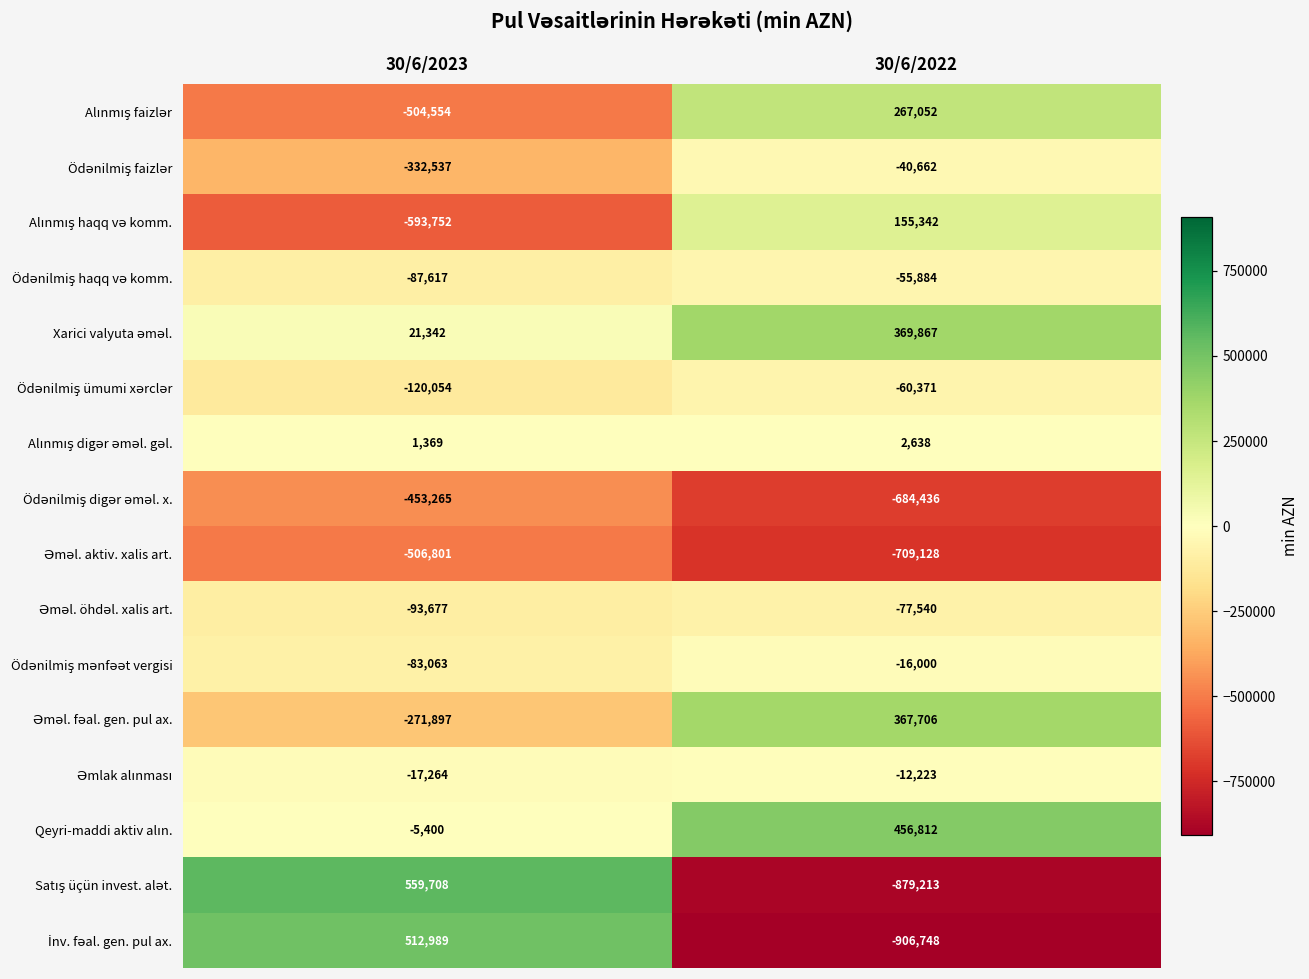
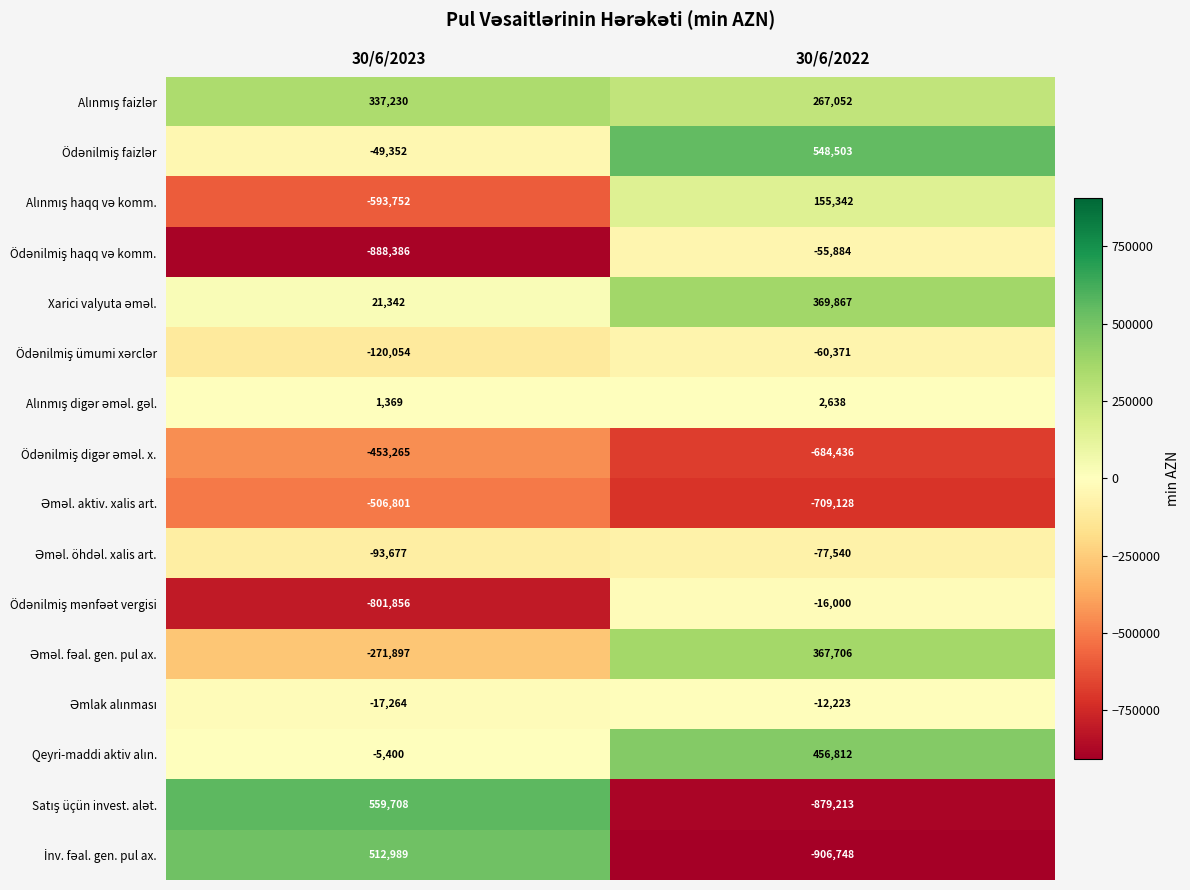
  {
    "Alınmış faizlər": {
-     "30/6/2023": "-504,554",
+     "30/6/2023": "337,230",
      "30/6/2022": "267,052"
    },
    "Ödənilmiş faizlər": {
-     "30/6/2023": "-332,537",
-     "30/6/2022": "-40,662"
+     "30/6/2023": "-49,352",
+     "30/6/2022": "548,503"
    },
    "Alınmış haqq və komm.": {
      "30/6/2023": "-593,752",
      "30/6/2022": "155,342"
    },
    "Ödənilmiş haqq və komm.": {
-     "30/6/2023": "-87,617",
+     "30/6/2023": "-888,386",
      "30/6/2022": "-55,884"
    },
    "Xarici valyuta əməl.": {
      "30/6/2023": "21,342",
      "30/6/2022": "369,867"
    },
    "Ödənilmiş ümumi xərclər": {
      "30/6/2023": "-120,054",
      "30/6/2022": "-60,371"
    },
    "Alınmış digər əməl. gəl.": {
      "30/6/2023": "1,369",
      "30/6/2022": "2,638"
    },
    "Ödənilmiş digər əməl. x.": {
      "30/6/2023": "-453,265",
      "30/6/2022": "-684,436"
    },
    "Əməl. aktiv. xalis art.": {
      "30/6/2023": "-506,801",
      "30/6/2022": "-709,128"
    },
    "Əməl. öhdəl. xalis art.": {
      "30/6/2023": "-93,677",
      "30/6/2022": "-77,540"
    },
    "Ödənilmiş mənfəət vergisi": {
-     "30/6/2023": "-83,063",
+     "30/6/2023": "-801,856",
      "30/6/2022": "-16,000"
    },
    "Əməl. fəal. gen. pul ax.": {
      "30/6/2023": "-271,897",
      "30/6/2022": "367,706"
    },
    "Əmlak alınması": {
      "30/6/2023": "-17,264",
      "30/6/2022": "-12,223"
    },
    "Qeyri-maddi aktiv alın.": {
      "30/6/2023": "-5,400",
      "30/6/2022": "456,812"
    },
    "Satış üçün invest. alət.": {
      "30/6/2023": "559,708",
      "30/6/2022": "-879,213"
    },
    "İnv. fəal. gen. pul ax.": {
      "30/6/2023": "512,989",
      "30/6/2022": "-906,748"
    }
  }
